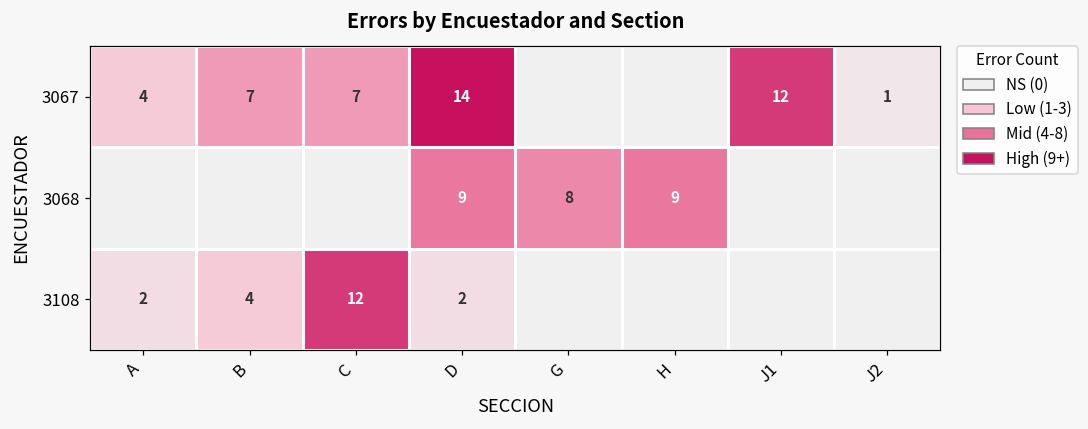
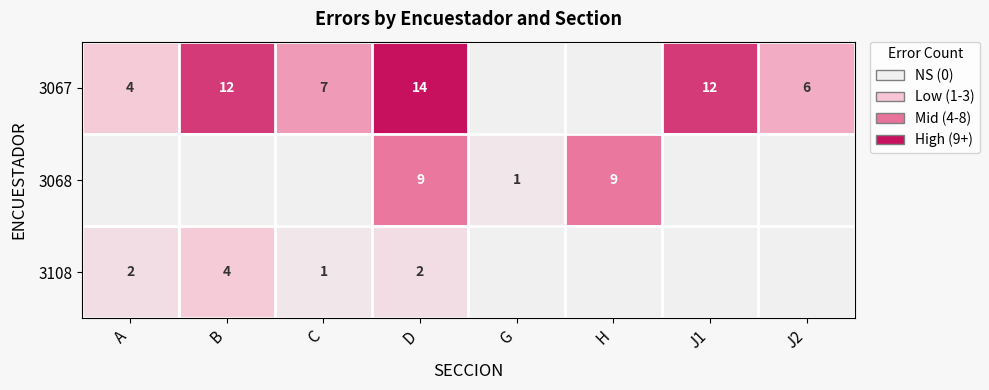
  {
    "3067": {
      "A": 4,
-     "B": 7,
+     "B": 12,
      "C": 7,
      "D": 14,
      "J1": 12,
-     "J2": 1
+     "J2": 6
    },
    "3068": {
      "D": 9,
-     "G": 8,
+     "G": 1,
      "H": 9
    },
    "3108": {
      "A": 2,
      "B": 4,
-     "C": 12,
+     "C": 1,
      "D": 2
    }
  }
